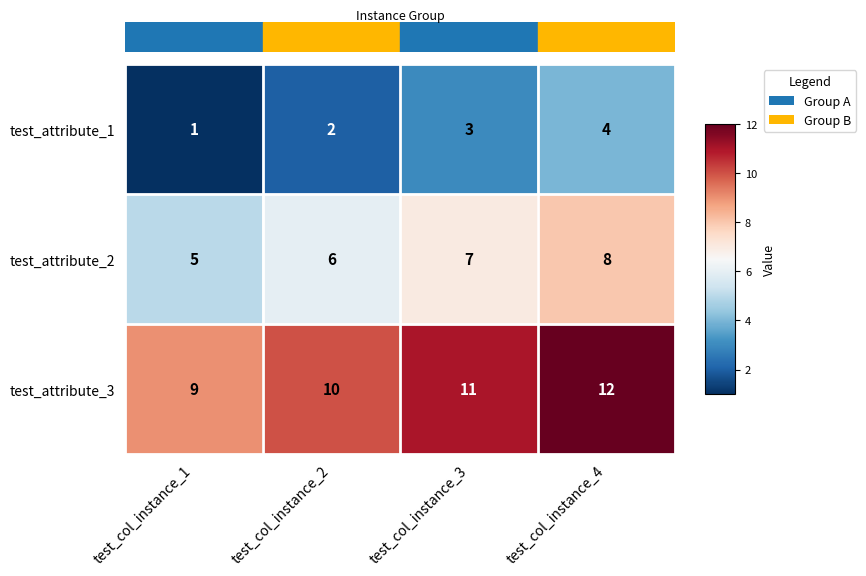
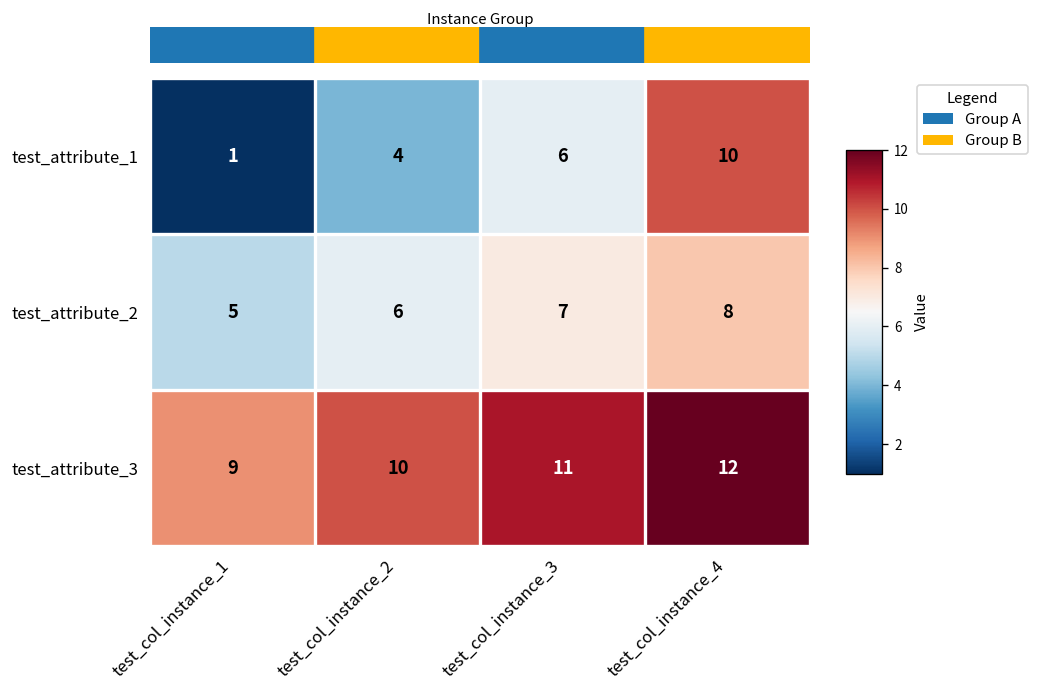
  {
    "test_attribute_1": {
      "test_col_instance_1": 1,
-     "test_col_instance_2": 2,
-     "test_col_instance_3": 3,
-     "test_col_instance_4": 4
+     "test_col_instance_2": 4,
+     "test_col_instance_3": 6,
+     "test_col_instance_4": 10
    },
    "test_attribute_2": {
      "test_col_instance_1": 5,
      "test_col_instance_2": 6,
      "test_col_instance_3": 7,
      "test_col_instance_4": 8
    },
    "test_attribute_3": {
      "test_col_instance_1": 9,
      "test_col_instance_2": 10,
      "test_col_instance_3": 11,
      "test_col_instance_4": 12
    }
  }
